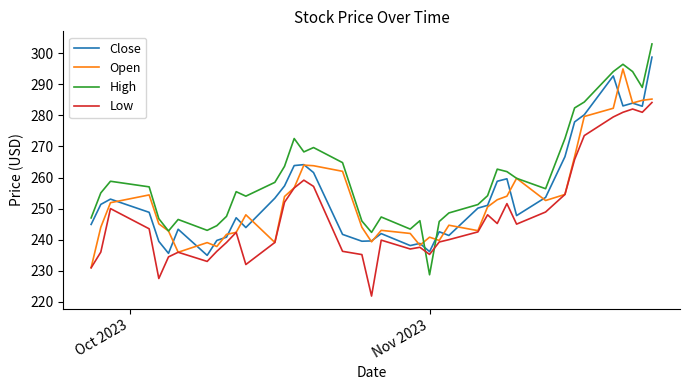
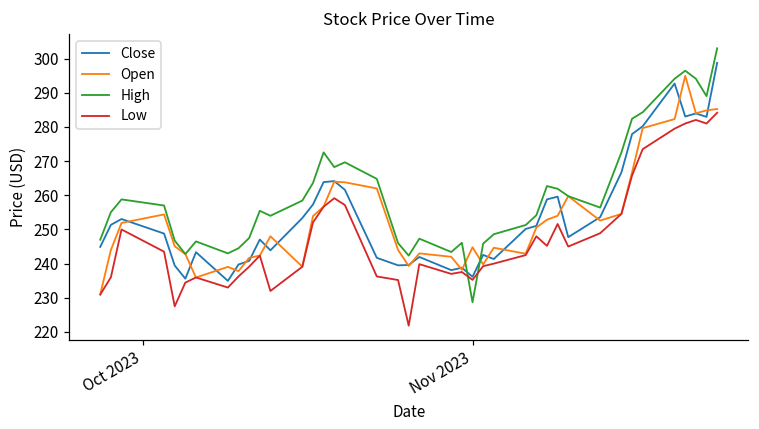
  {
    "Close": {
      "Nov 2023": 236
    },
    "Open": {
-     "Nov 2023": 241
+     "Nov 2023": 245
    },
    "High": {
      "Nov 2023": 229
    },
    "Low": {
      "Nov 2023": 235
    }
  }
